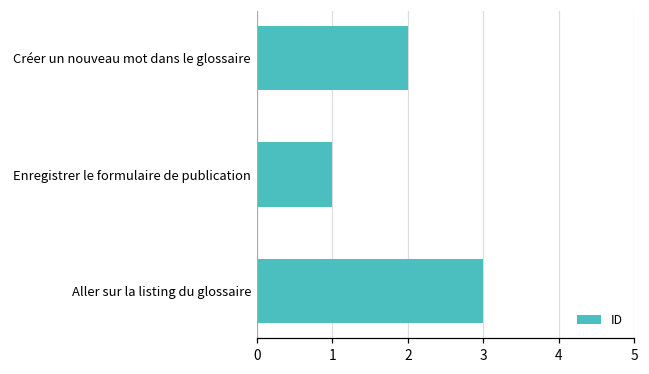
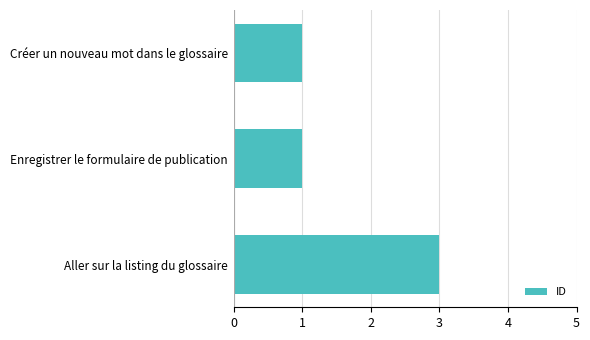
  {
-   "Créer un nouveau mot dans le glossaire": 2,
+   "Créer un nouveau mot dans le glossaire": 1,
    "Enregistrer le formulaire de publication": 1,
    "Aller sur la listing du glossaire": 3
  }
